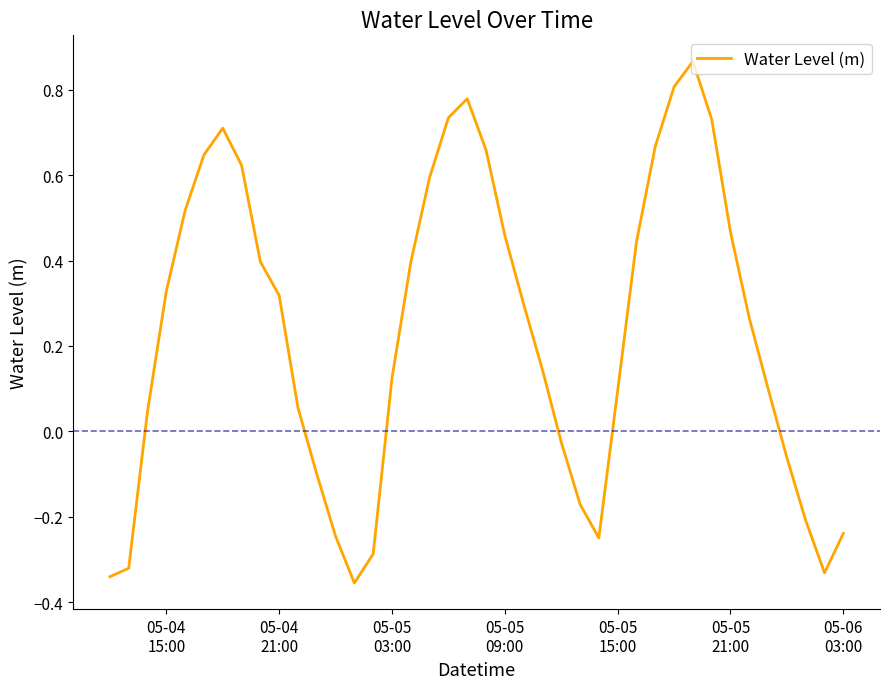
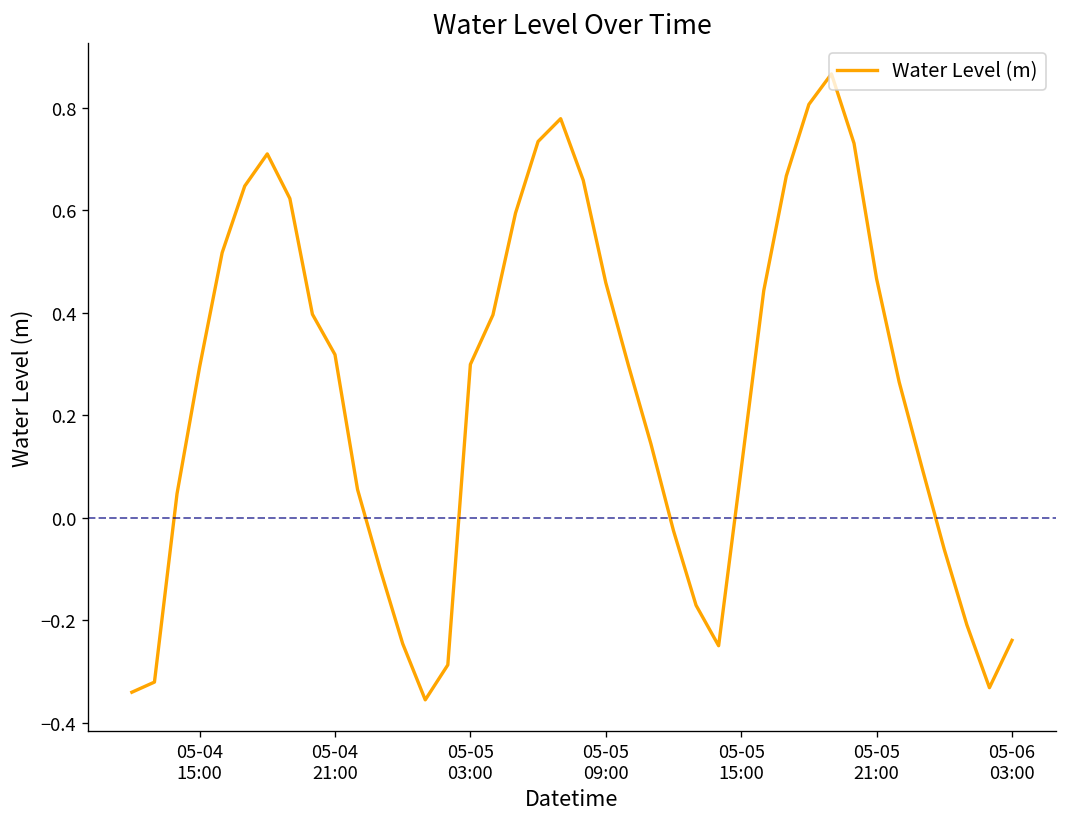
  {
-   "05-04 15:00": 0.33,
+   "05-04 15:00": 0.29,
    "05-04 21:00": 0.32,
-   "05-05 03:00": 0.12,
+   "05-05 03:00": 0.30,
    "05-05 09:00": 0.46,
    "05-05 15:00": 0.10,
    "05-05 21:00": 0.47,
    "05-06 03:00": -0.24
  }
